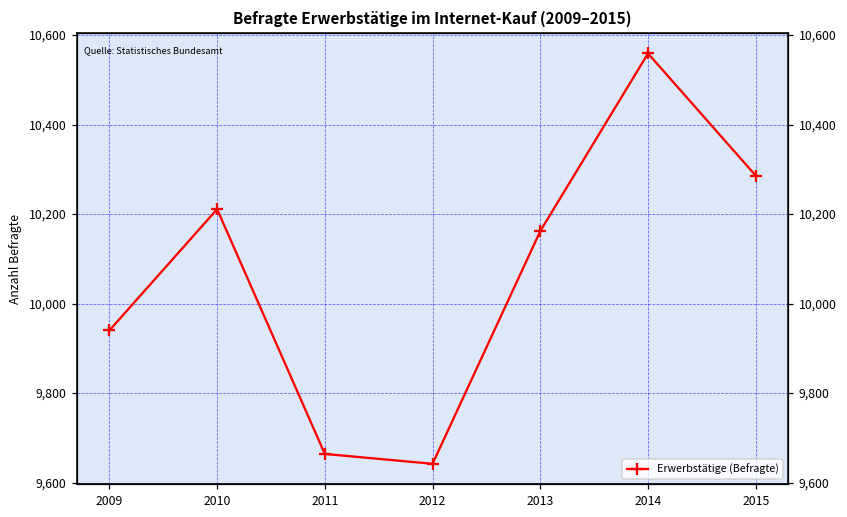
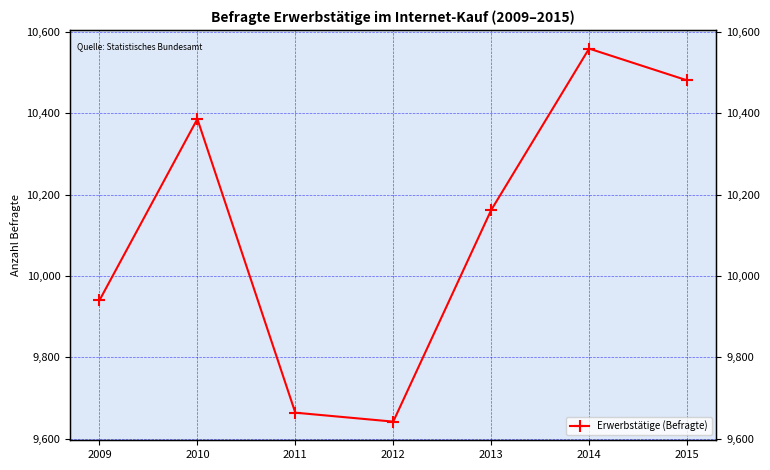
  {
    "2009": "9,940",
-   "2010": "10,210",
+   "2010": "10,390",
    "2011": "9,660",
    "2012": "9,640",
    "2013": "10,160",
    "2014": "10,560",
-   "2015": "10,290"
+   "2015": "10,480"
  }
